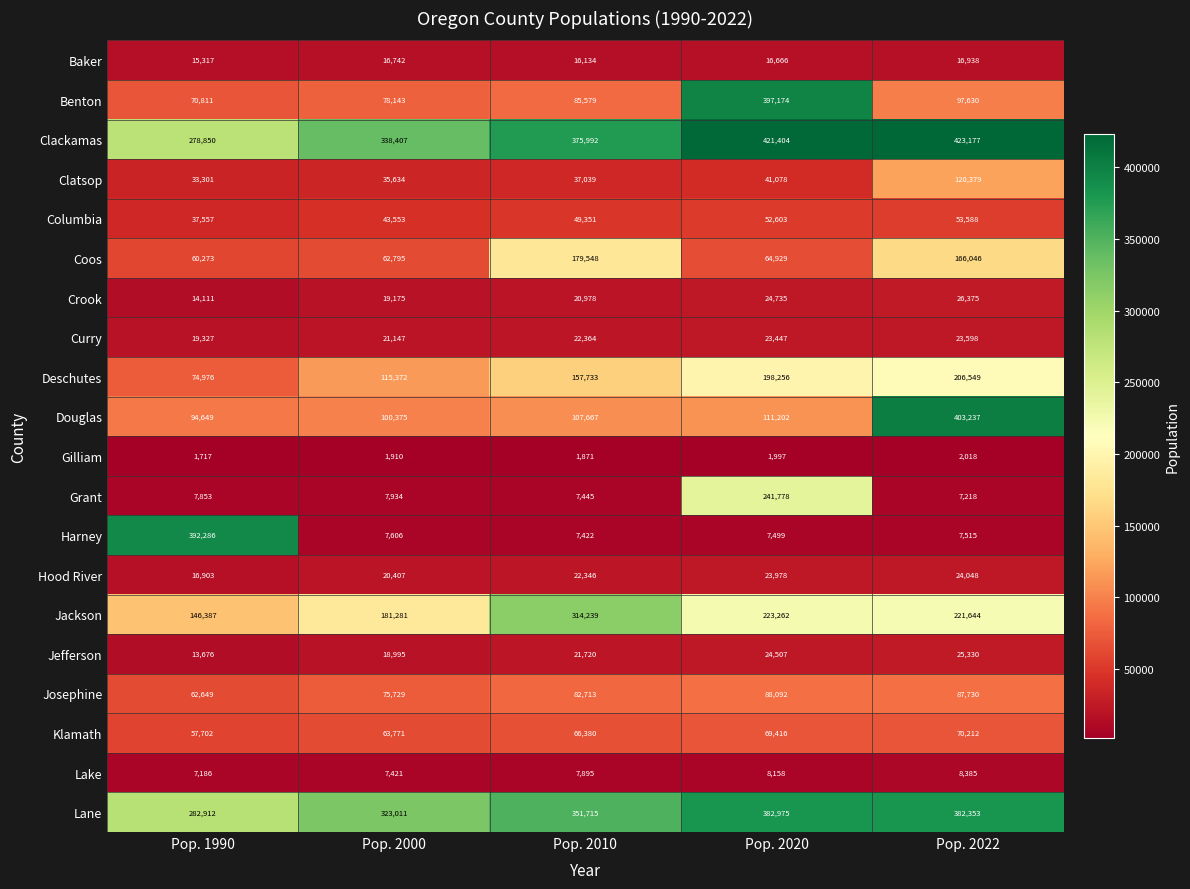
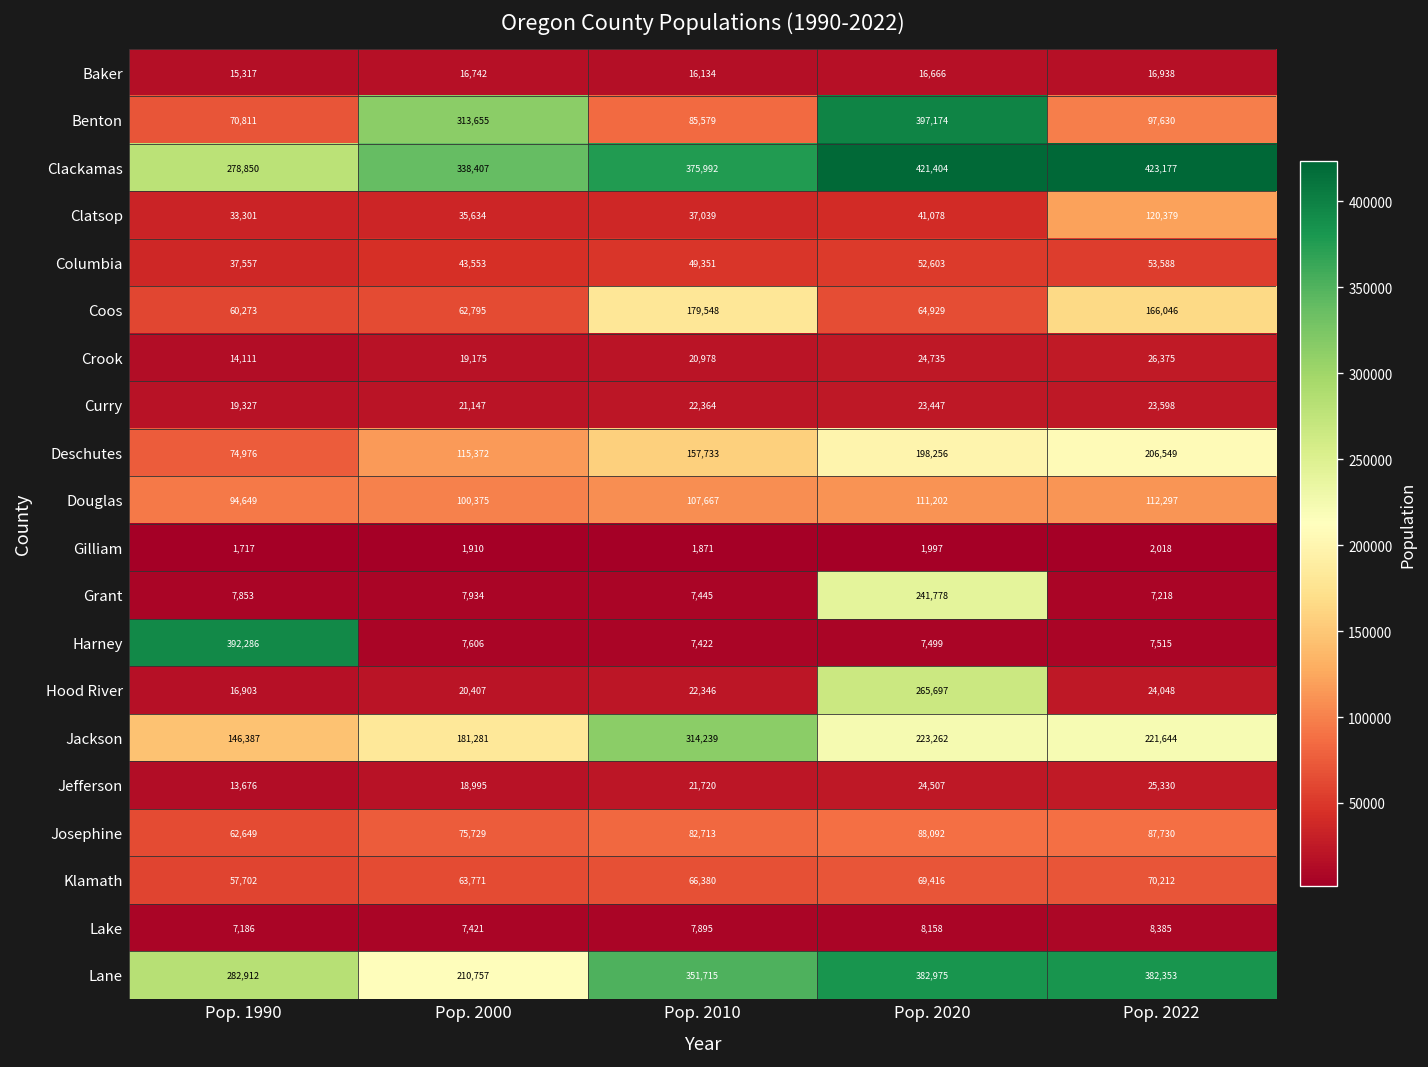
  {
    "Baker": {
      "Pop. 1990": "15,317",
      "Pop. 2000": "16,742",
      "Pop. 2010": "16,134",
      "Pop. 2020": "16,666",
      "Pop. 2022": "16,938"
    },
    "Benton": {
      "Pop. 1990": "70,811",
-     "Pop. 2000": "78,143",
+     "Pop. 2000": "313,655",
      "Pop. 2010": "85,579",
      "Pop. 2020": "397,174",
      "Pop. 2022": "97,630"
    },
    "Clackamas": {
      "Pop. 1990": "278,850",
      "Pop. 2000": "338,407",
      "Pop. 2010": "375,992",
      "Pop. 2020": "421,404",
      "Pop. 2022": "423,177"
    },
    "Clatsop": {
      "Pop. 1990": "33,301",
      "Pop. 2000": "35,634",
      "Pop. 2010": "37,039",
      "Pop. 2020": "41,078",
      "Pop. 2022": "120,379"
    },
    "Columbia": {
      "Pop. 1990": "37,557",
      "Pop. 2000": "43,553",
      "Pop. 2010": "49,351",
      "Pop. 2020": "52,603",
      "Pop. 2022": "53,588"
    },
    "Coos": {
      "Pop. 1990": "60,273",
      "Pop. 2000": "62,795",
      "Pop. 2010": "179,548",
      "Pop. 2020": "64,929",
      "Pop. 2022": "166,046"
    },
    "Crook": {
      "Pop. 1990": "14,111",
      "Pop. 2000": "19,175",
      "Pop. 2010": "20,978",
      "Pop. 2020": "24,735",
      "Pop. 2022": "26,375"
    },
    "Curry": {
      "Pop. 1990": "19,327",
      "Pop. 2000": "21,147",
      "Pop. 2010": "22,364",
      "Pop. 2020": "23,447",
      "Pop. 2022": "23,598"
    },
    "Deschutes": {
      "Pop. 1990": "74,976",
      "Pop. 2000": "115,372",
      "Pop. 2010": "157,733",
      "Pop. 2020": "198,256",
      "Pop. 2022": "206,549"
    },
    "Douglas": {
      "Pop. 1990": "94,649",
      "Pop. 2000": "100,375",
      "Pop. 2010": "107,667",
      "Pop. 2020": "111,202",
-     "Pop. 2022": "403,237"
+     "Pop. 2022": "112,297"
    },
    "Gilliam": {
      "Pop. 1990": "1,717",
      "Pop. 2000": "1,910",
      "Pop. 2010": "1,871",
      "Pop. 2020": "1,997",
      "Pop. 2022": "2,018"
    },
    "Grant": {
      "Pop. 1990": "7,853",
      "Pop. 2000": "7,934",
      "Pop. 2010": "7,445",
      "Pop. 2020": "241,778",
      "Pop. 2022": "7,218"
    },
    "Harney": {
      "Pop. 1990": "392,286",
      "Pop. 2000": "7,606",
      "Pop. 2010": "7,422",
      "Pop. 2020": "7,499",
      "Pop. 2022": "7,515"
    },
    "Hood River": {
      "Pop. 1990": "16,903",
      "Pop. 2000": "20,407",
      "Pop. 2010": "22,346",
-     "Pop. 2020": "23,978",
+     "Pop. 2020": "265,697",
      "Pop. 2022": "24,048"
    },
    "Jackson": {
      "Pop. 1990": "146,387",
      "Pop. 2000": "181,281",
      "Pop. 2010": "314,239",
      "Pop. 2020": "223,262",
      "Pop. 2022": "221,644"
    },
    "Jefferson": {
      "Pop. 1990": "13,676",
      "Pop. 2000": "18,995",
      "Pop. 2010": "21,720",
      "Pop. 2020": "24,507",
      "Pop. 2022": "25,330"
    },
    "Josephine": {
      "Pop. 1990": "62,649",
      "Pop. 2000": "75,729",
      "Pop. 2010": "82,713",
      "Pop. 2020": "88,092",
      "Pop. 2022": "87,730"
    },
    "Klamath": {
      "Pop. 1990": "57,702",
      "Pop. 2000": "63,771",
      "Pop. 2010": "66,380",
      "Pop. 2020": "69,416",
      "Pop. 2022": "70,212"
    },
    "Lake": {
      "Pop. 1990": "7,186",
      "Pop. 2000": "7,421",
      "Pop. 2010": "7,895",
      "Pop. 2020": "8,158",
      "Pop. 2022": "8,385"
    },
    "Lane": {
      "Pop. 1990": "282,912",
-     "Pop. 2000": "323,011",
+     "Pop. 2000": "210,757",
      "Pop. 2010": "351,715",
      "Pop. 2020": "382,975",
      "Pop. 2022": "382,353"
    }
  }
